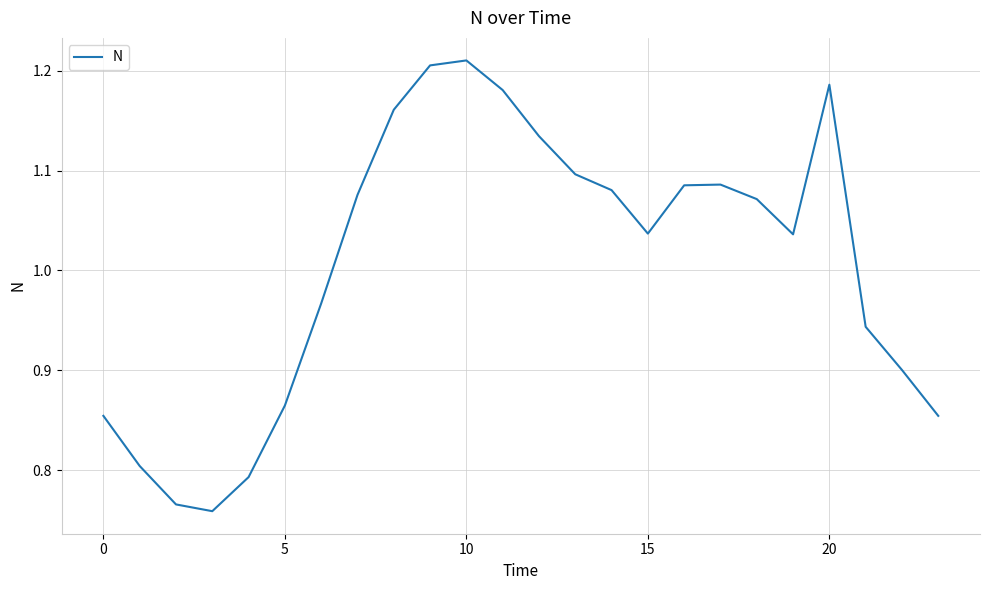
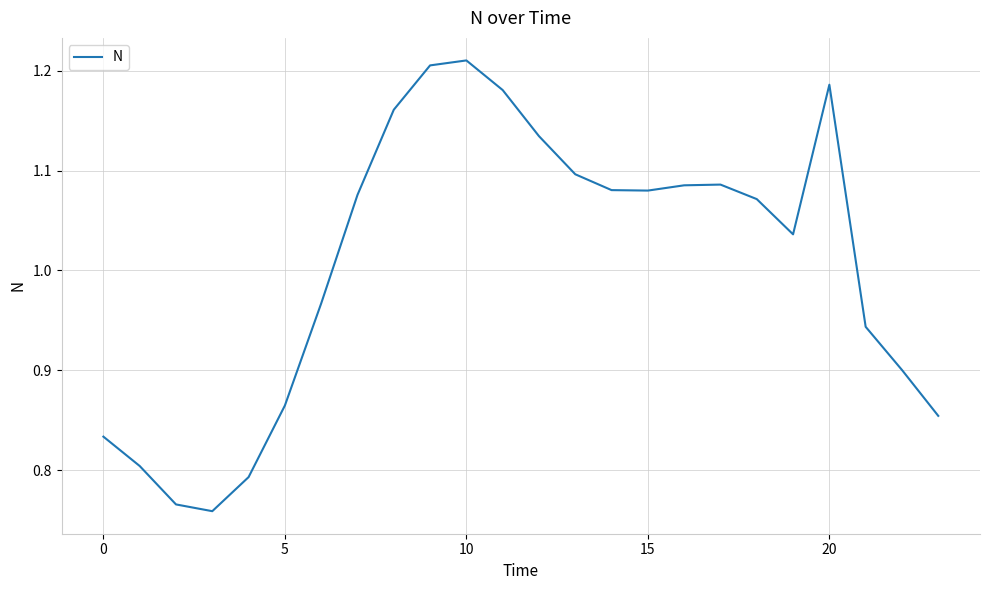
  {
-   "0": 0.85,
+   "0": 0.83,
    "5": 0.86,
    "10": 1.21,
-   "15": 1.04,
+   "15": 1.08,
    "20": 1.19
  }
